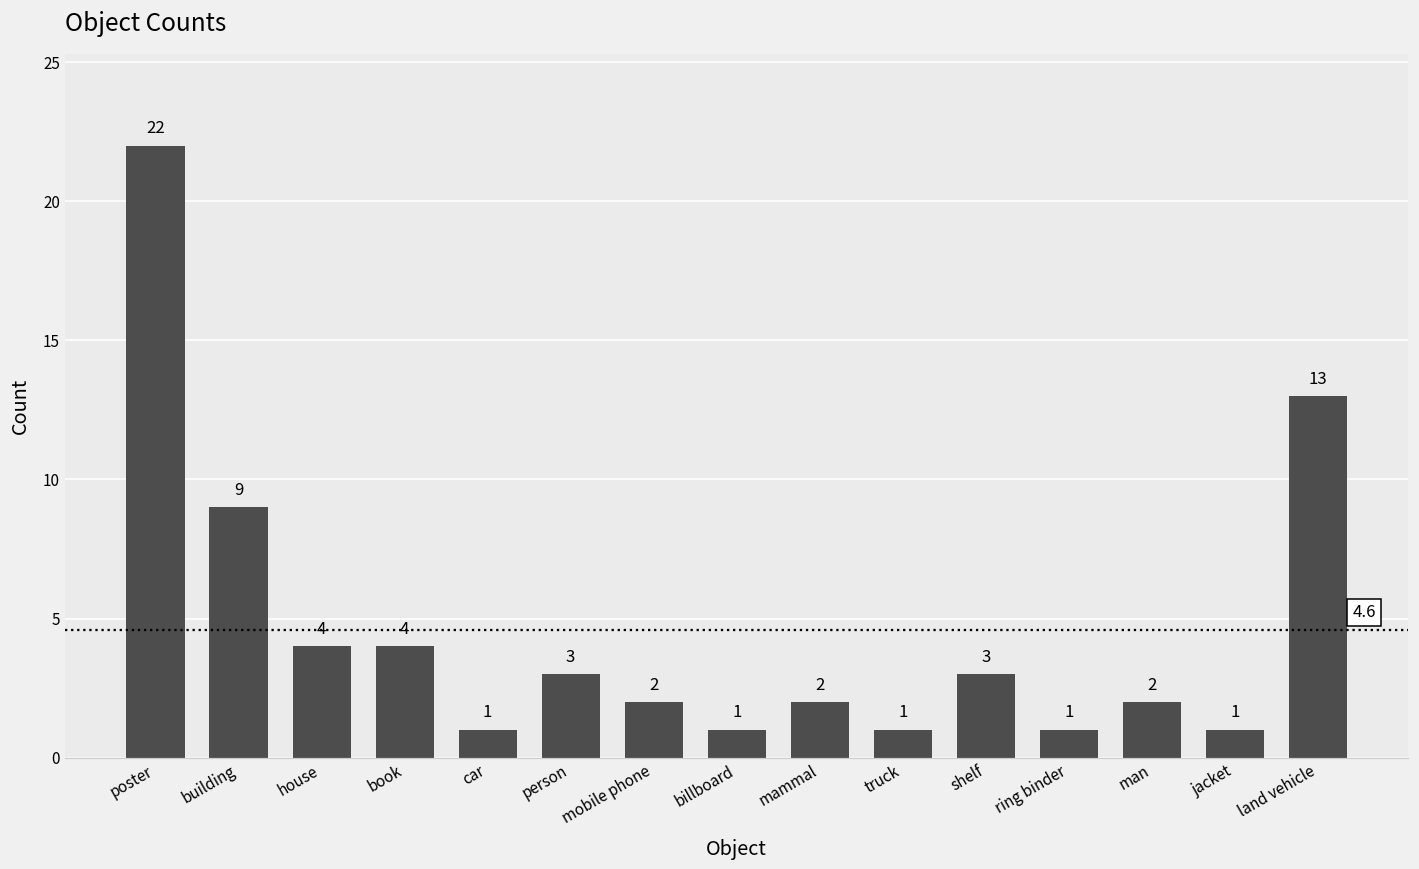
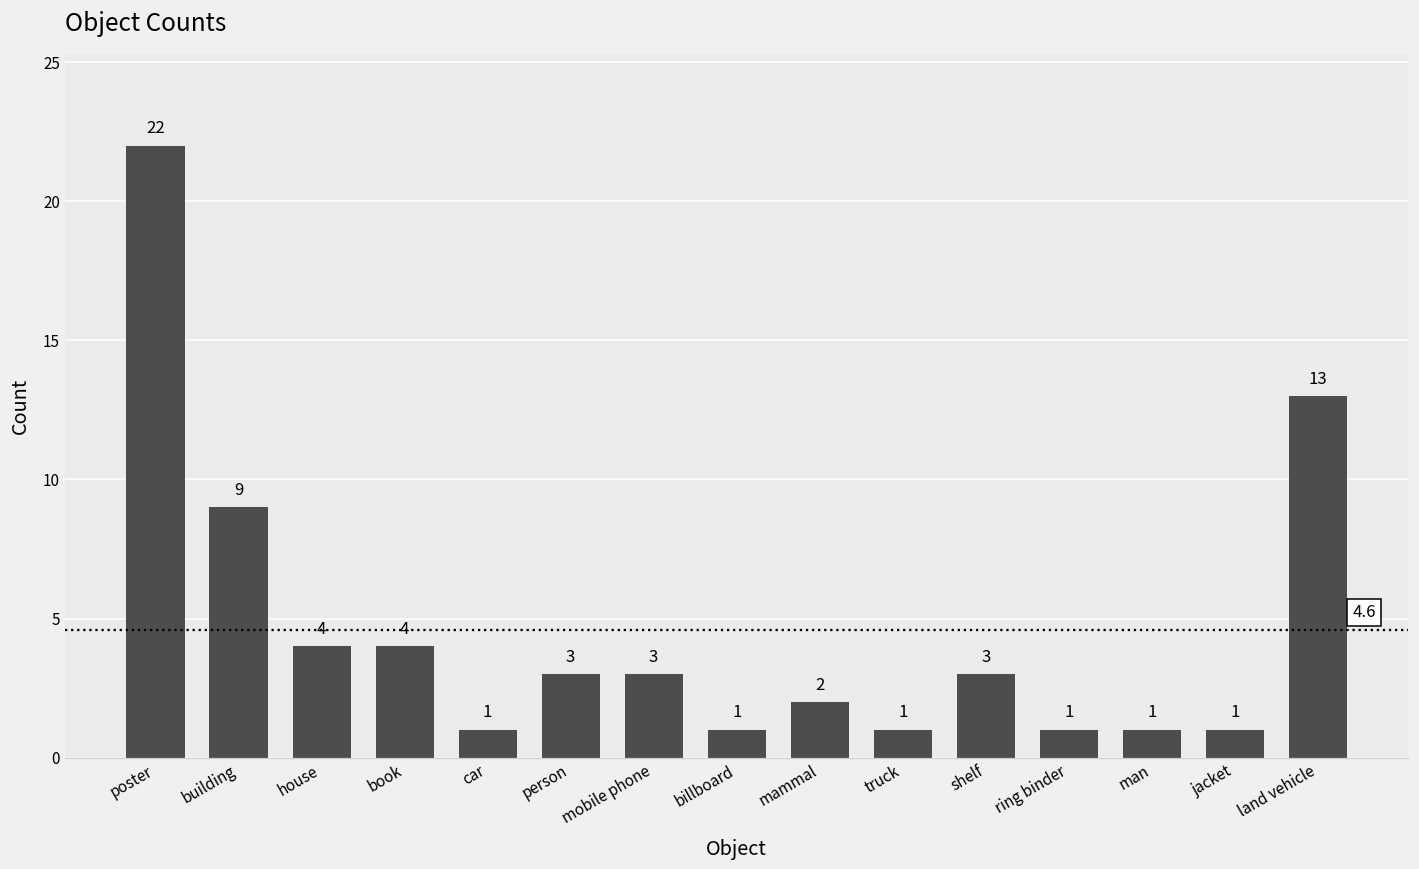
  {
    "poster": 22,
    "building": 9,
    "house": 4,
    "book": 4,
    "car": 1,
    "person": 3,
-   "mobile phone": 2,
+   "mobile phone": 3,
    "billboard": 1,
    "mammal": 2,
    "truck": 1,
    "shelf": 3,
    "ring binder": 1,
-   "man": 2,
+   "man": 1,
    "jacket": 1,
    "land vehicle": 13
  }
